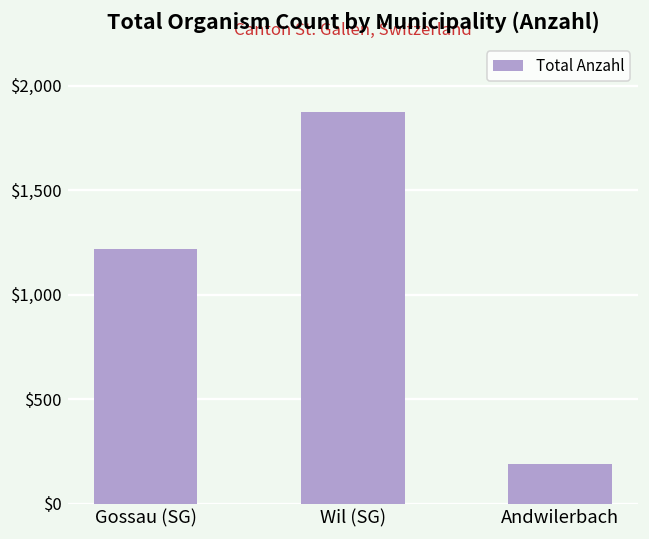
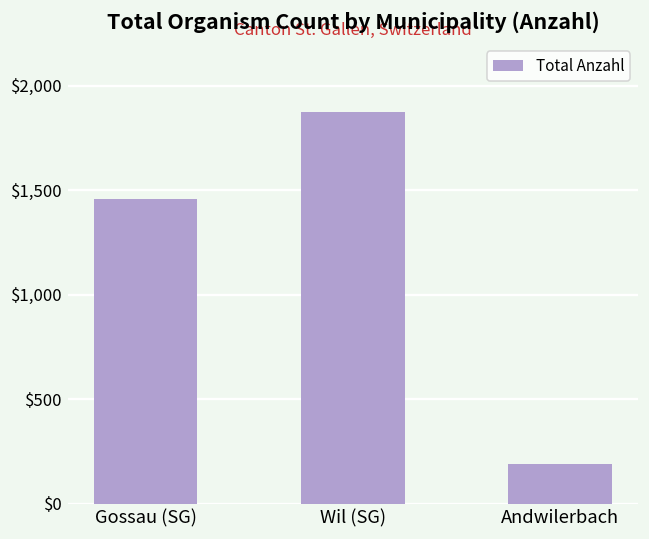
  {
-   "Gossau (SG)": "$1,220",
+   "Gossau (SG)": "$1,460",
    "Wil (SG)": "$1,870",
    "Andwilerbach": "$190"
  }
